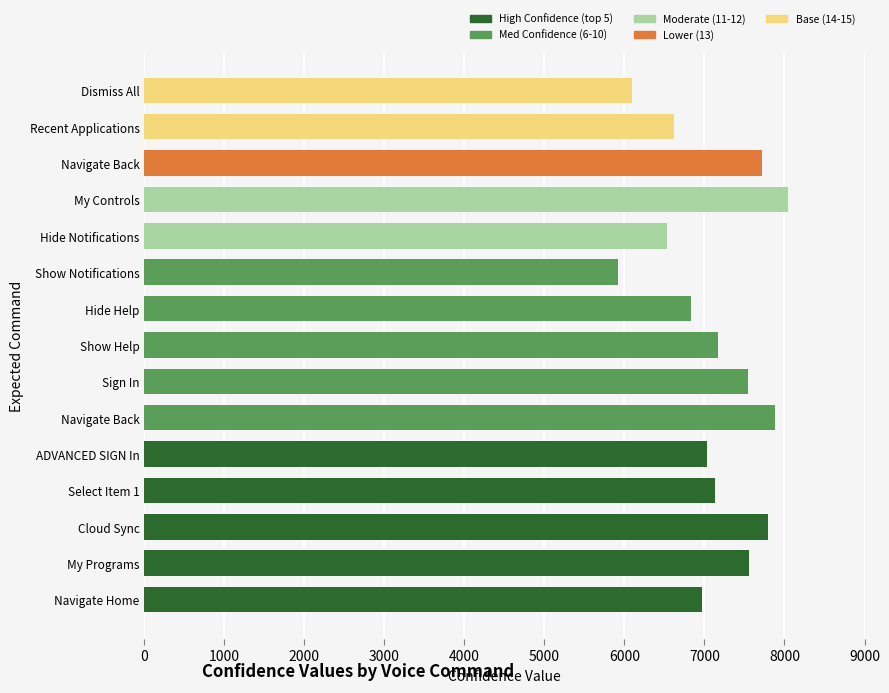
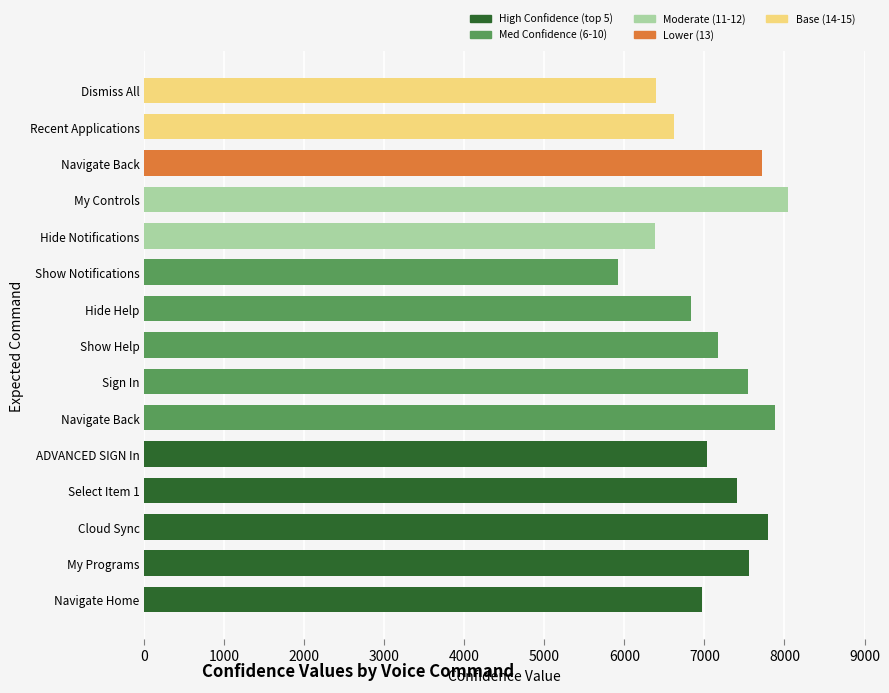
  {
-   "Dismiss All": 6100,
+   "Dismiss All": 6400,
    "Recent Applications": 6600,
    "My Controls": 8000,
-   "Hide Notifications": 6500,
+   "Hide Notifications": 6400,
    "Show Notifications": 5900,
    "Hide Help": 6800,
    "Show Help": 7200,
    "Sign In": 7500,
    "ADVANCED SIGN In": 7000,
-   "Select Item 1": 7100,
+   "Select Item 1": 7400,
    "Cloud Sync": 7800,
    "My Programs": 7600,
    "Navigate Home": 7000
  }
